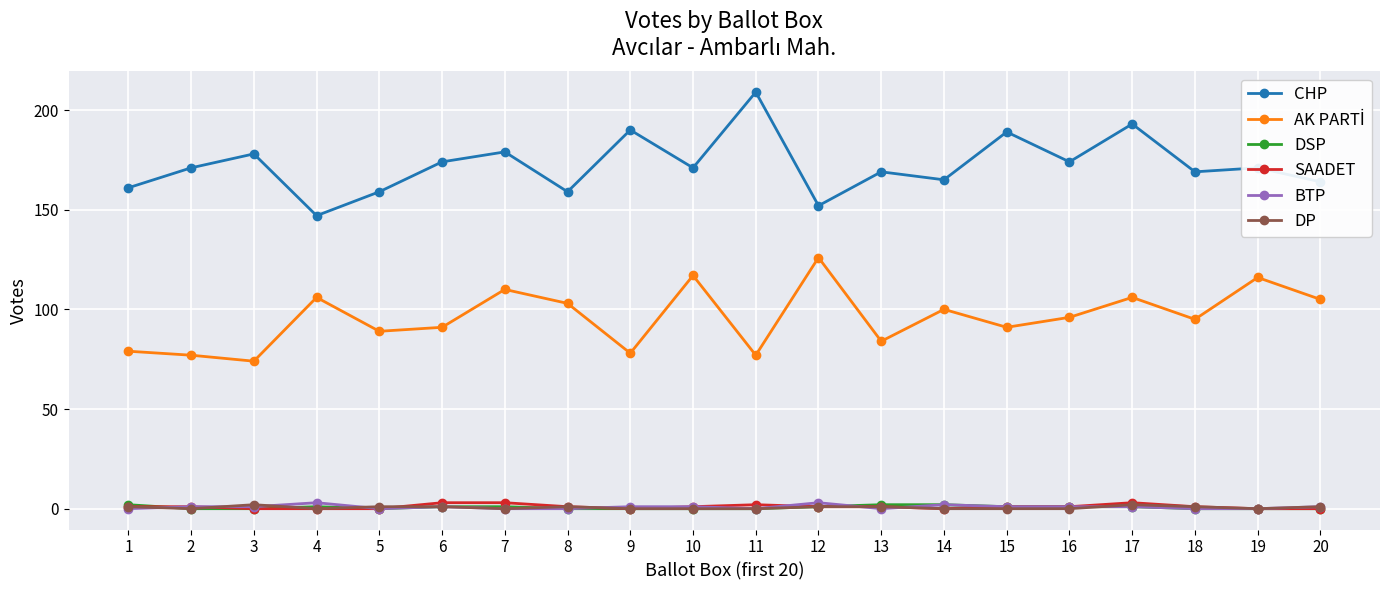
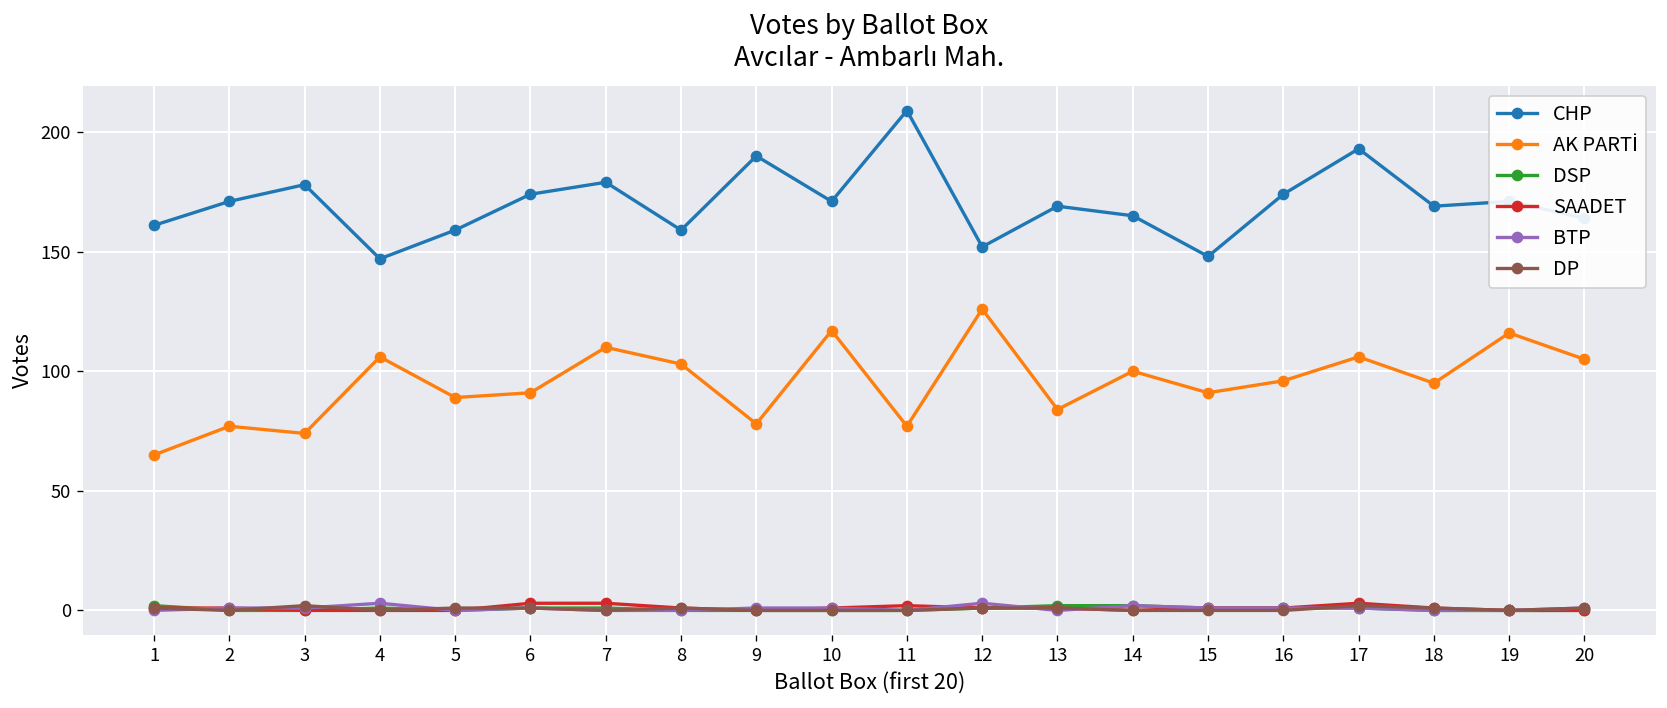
  {
    "CHP": {
      "1": 161,
      "2": 171,
      "3": 178,
      "4": 147,
      "5": 159,
      "6": 174,
      "7": 179,
      "8": 159,
      "9": 190,
      "10": 171,
      "11": 209,
      "12": 152,
      "13": 169,
      "14": 165,
-     "15": 189,
+     "15": 148,
      "16": 174,
      "17": 193,
      "18": 169
    },
    "AK PARTİ": {
-     "1": 79,
+     "1": 65,
      "2": 77,
      "3": 74,
      "4": 106,
      "5": 89,
      "6": 91,
      "7": 110,
      "8": 103,
      "9": 78,
      "10": 117,
      "11": 77,
      "12": 126,
      "13": 84,
      "14": 100,
      "15": 91,
      "16": 96,
      "17": 106,
      "18": 95,
      "19": 116,
      "20": 105
    },
    "SAADET": {
      "6": 3,
      "7": 3,
      "11": 2
    },
    "BTP": {
      "4": 3,
      "12": 3
    }
  }
